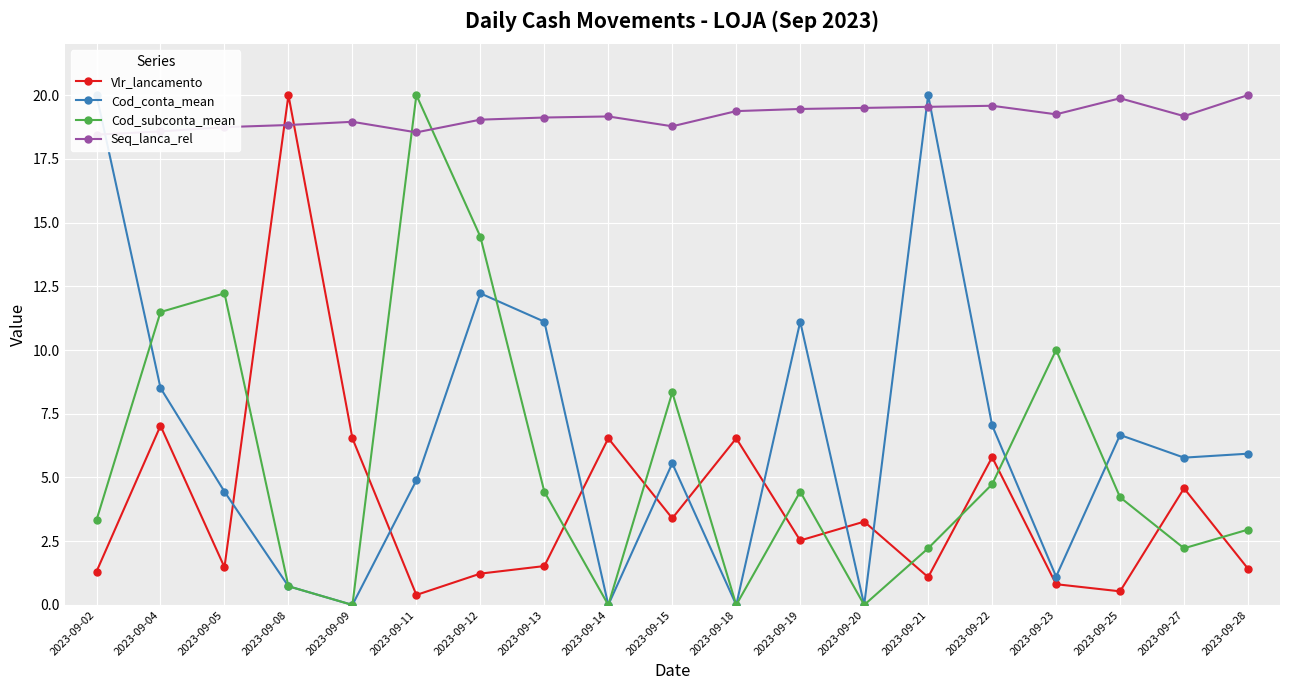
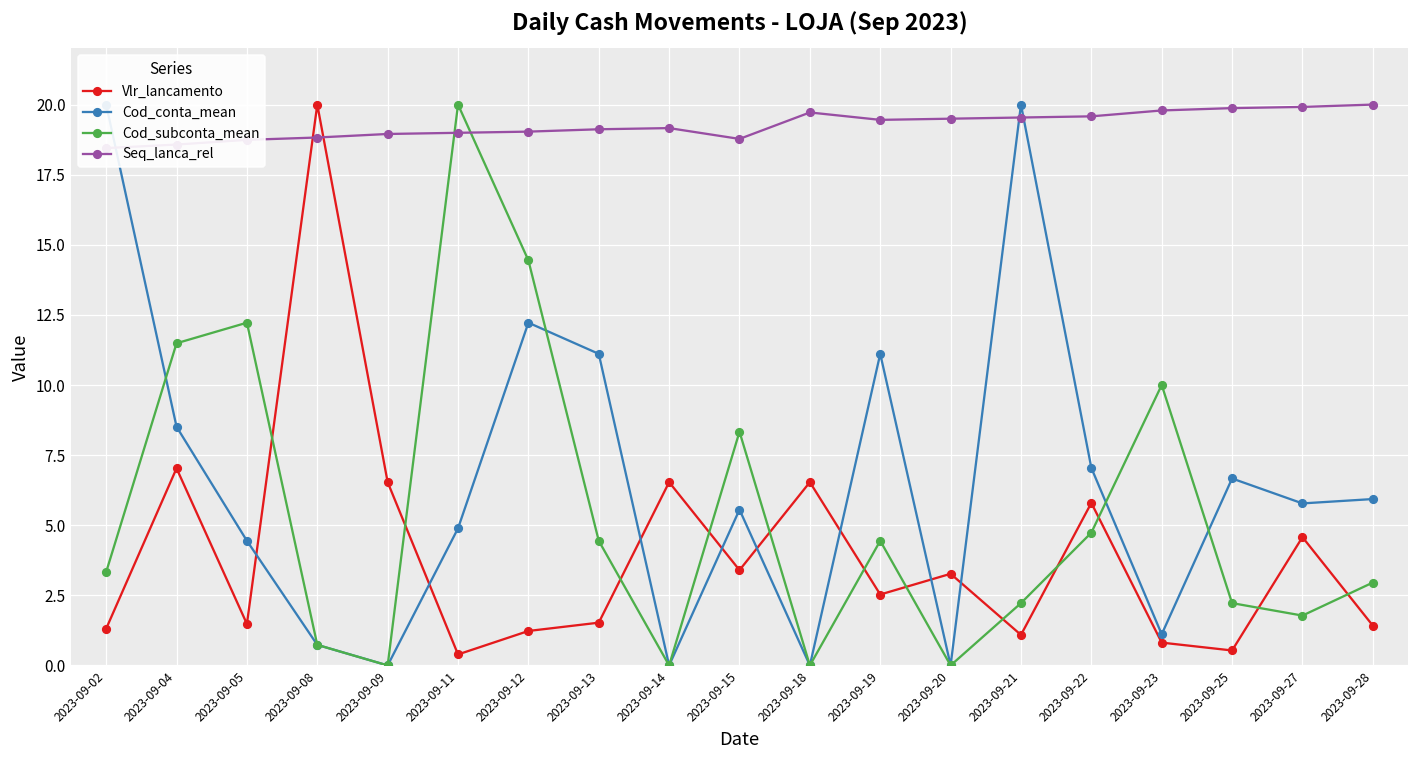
  {
    "Vlr_lancamento": {
      "2023-09-02": 1.3,
      "2023-09-04": 7.0,
      "2023-09-05": 1.5,
      "2023-09-08": 20.0,
      "2023-09-09": 6.5,
      "2023-09-11": 0.4,
      "2023-09-12": 1.2,
      "2023-09-13": 1.5,
      "2023-09-14": 6.5,
      "2023-09-15": 3.4,
      "2023-09-18": 6.5,
      "2023-09-19": 2.5,
      "2023-09-20": 3.3,
      "2023-09-21": 1.1,
      "2023-09-22": 5.8,
      "2023-09-23": 0.8,
      "2023-09-25": 0.5,
      "2023-09-27": 4.6,
      "2023-09-28": 1.4
    },
    "Cod_conta_mean": {
      "2023-09-04": 8.5,
      "2023-09-05": 4.4,
      "2023-09-11": 4.9,
      "2023-09-12": 12.2,
      "2023-09-13": 11.1,
      "2023-09-15": 5.6,
      "2023-09-19": 11.1,
      "2023-09-21": 20.0,
      "2023-09-22": 7.0,
      "2023-09-23": 1.1,
      "2023-09-25": 6.7,
      "2023-09-27": 5.8,
      "2023-09-28": 5.9
    },
    "Cod_subconta_mean": {
      "2023-09-02": 3.3,
      "2023-09-04": 11.5,
      "2023-09-05": 12.2,
      "2023-09-11": 20.0,
      "2023-09-12": 14.4,
      "2023-09-13": 4.4,
      "2023-09-15": 8.3,
      "2023-09-19": 4.4,
      "2023-09-21": 2.2,
      "2023-09-22": 4.7,
      "2023-09-23": 10.0,
-     "2023-09-25": 4.2,
-     "2023-09-27": 2.2,
+     "2023-09-25": 2.2,
+     "2023-09-27": 1.8,
      "2023-09-28": 3.0
    },
    "Seq_lanca_rel": {
      "2023-09-08": 18.8,
      "2023-09-09": 19.0,
-     "2023-09-11": 18.5,
+     "2023-09-11": 19.0,
      "2023-09-12": 19.0,
      "2023-09-13": 19.1,
      "2023-09-14": 19.2,
      "2023-09-15": 18.8,
-     "2023-09-18": 19.4,
+     "2023-09-18": 19.7,
      "2023-09-19": 19.5,
      "2023-09-20": 19.5,
      "2023-09-21": 19.5,
      "2023-09-22": 19.6,
-     "2023-09-23": 19.2,
+     "2023-09-23": 19.8,
      "2023-09-25": 19.9,
-     "2023-09-27": 19.2,
+     "2023-09-27": 19.9,
      "2023-09-28": 20.0
    }
  }
